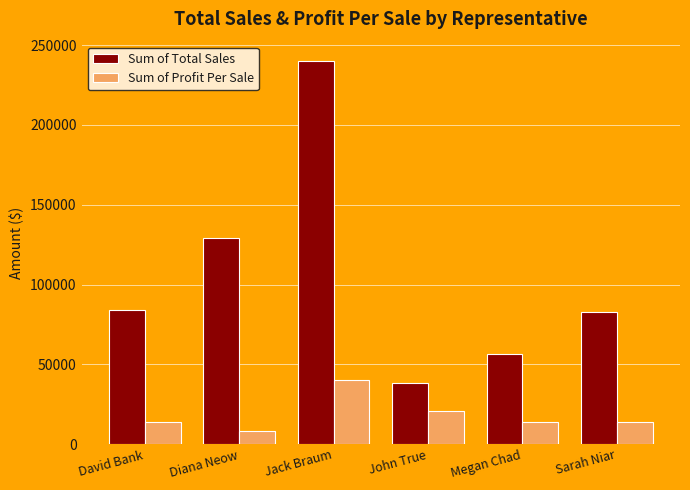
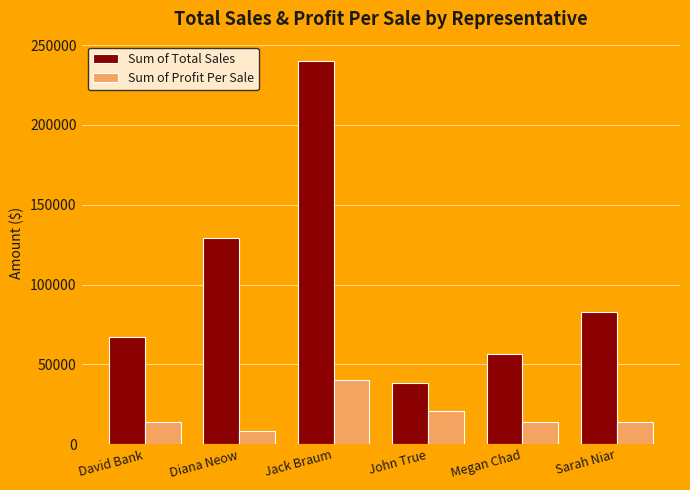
  {
    "Sum of Total Sales": {
-     "David Bank": 84000,
+     "David Bank": 67000,
      "Diana Neow": 129000,
      "Jack Braum": 240000,
      "John True": 38000,
      "Megan Chad": 56000,
      "Sarah Niar": 82000
    },
    "Sum of Profit Per Sale": {
      "David Bank": 14000,
      "Diana Neow": 8000,
      "Jack Braum": 40000,
      "John True": 21000,
      "Megan Chad": 14000,
      "Sarah Niar": 14000
    }
  }
